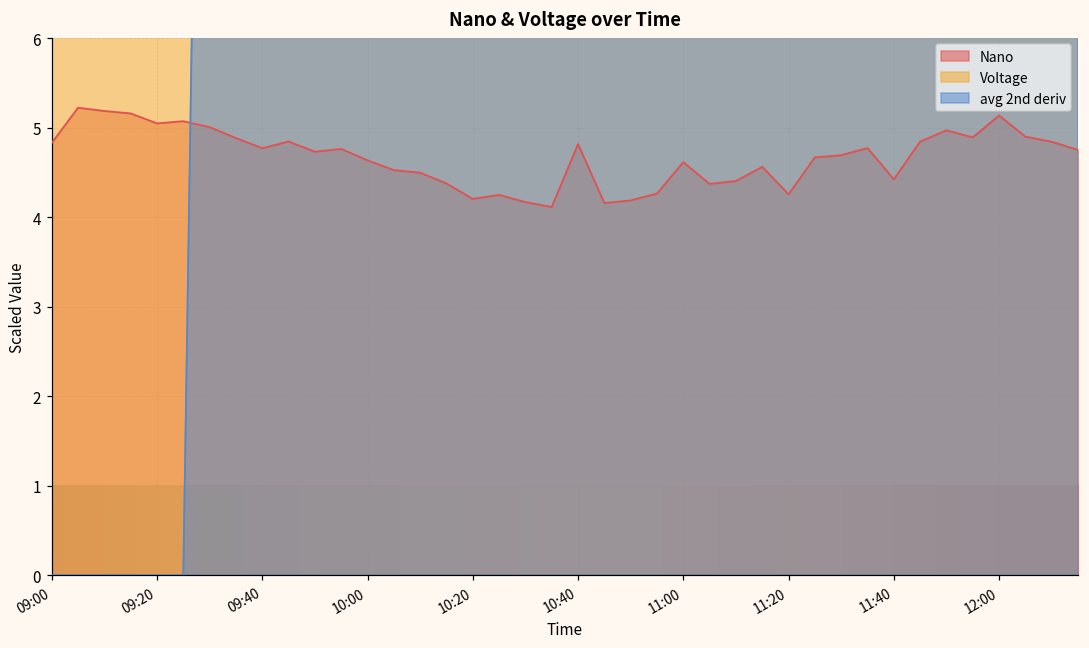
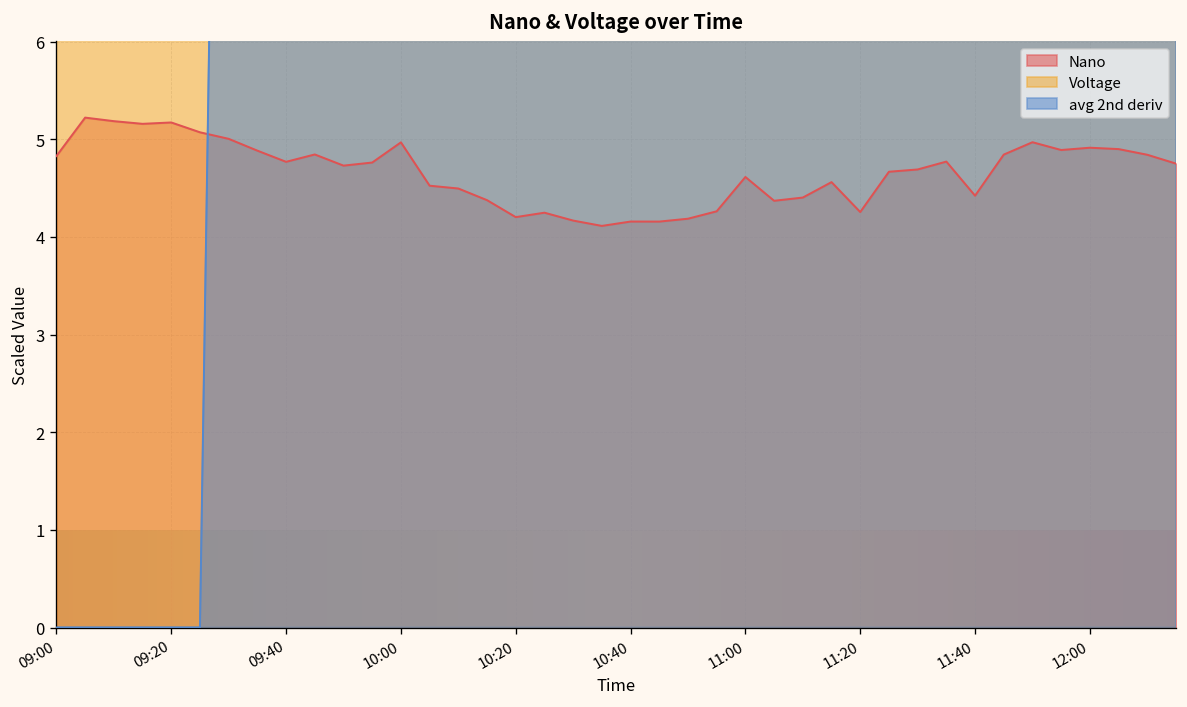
  {
    "Nano": {
      "09:00": 4.8,
-     "09:20": 5.0,
+     "09:20": 5.2,
      "09:40": 4.8,
-     "10:00": 4.6,
+     "10:00": 5.0,
      "10:20": 4.2,
-     "10:40": 4.8,
+     "10:40": 4.2,
      "11:00": 4.6,
      "11:20": 4.3,
      "11:40": 4.4,
-     "12:00": 5.1
+     "12:00": 4.9
    },
    "avg 2nd deriv": {
      "09:00": 0.0,
      "09:20": 0.0
    }
  }
